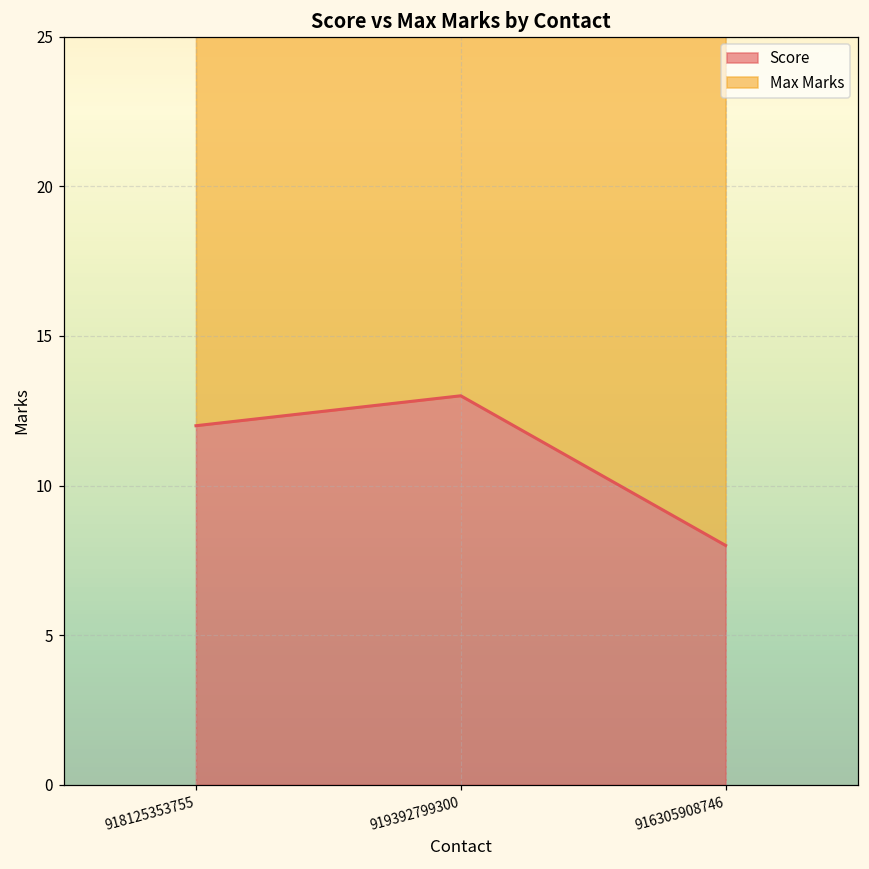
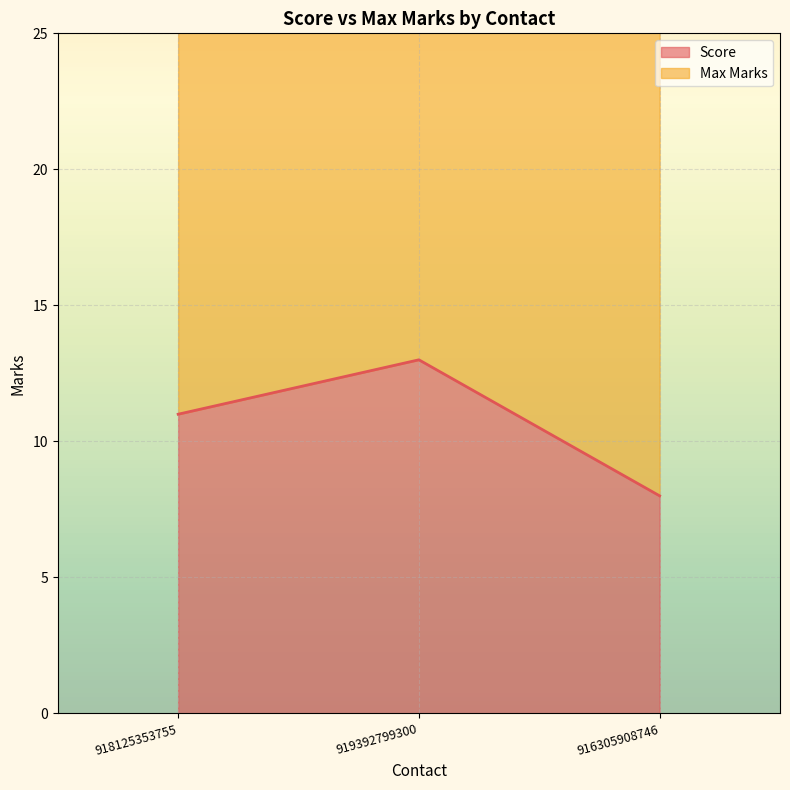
  {
    "Score": {
-     "918125353755": 12,
+     "918125353755": 11,
      "919392799300": 13,
      "916305908746": 8
    }
  }
